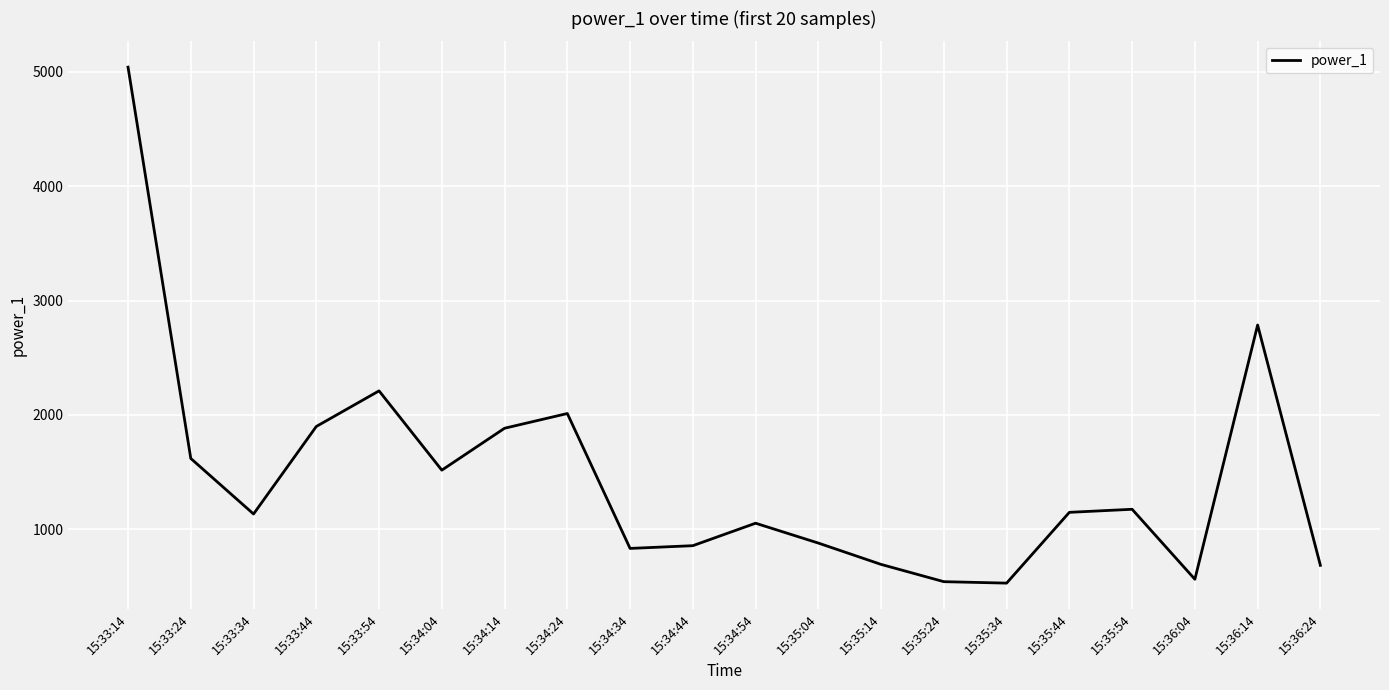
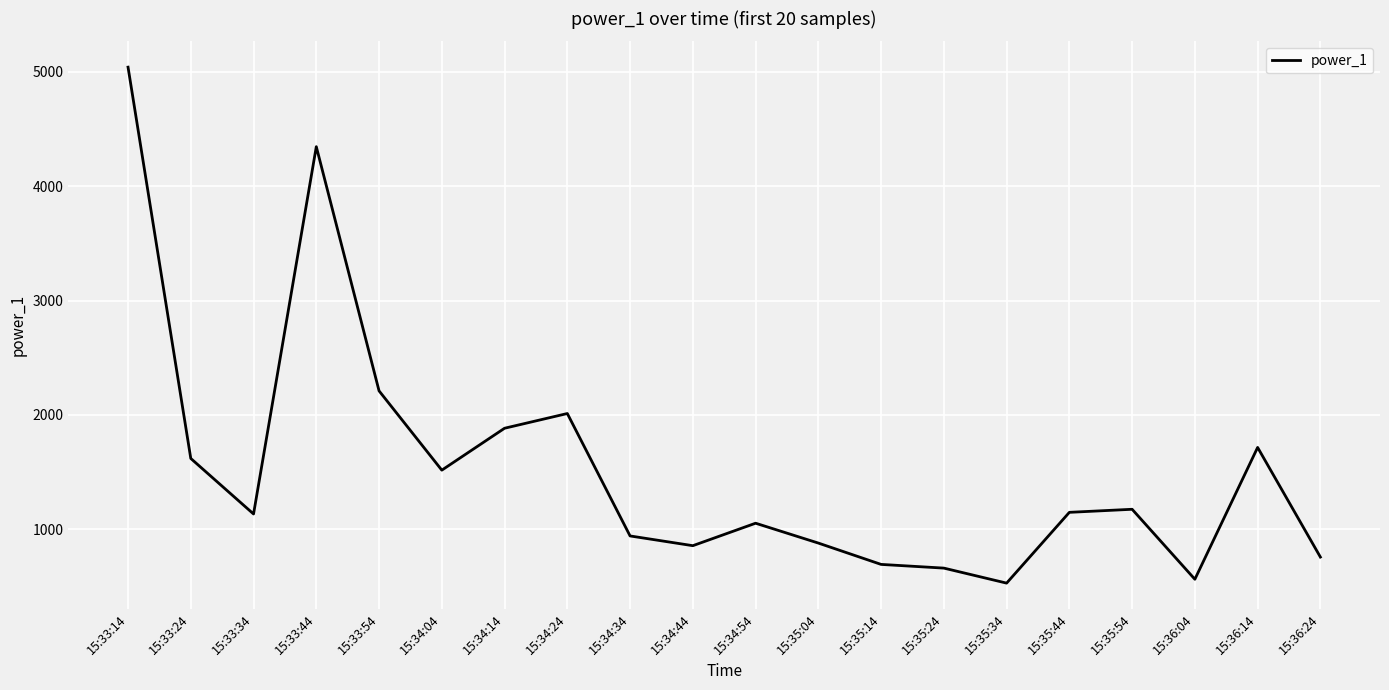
  {
    "15:33:14": 5040,
    "15:33:24": 1620,
    "15:33:34": 1130,
-   "15:33:44": 1900,
+   "15:33:44": 4350,
    "15:33:54": 2210,
    "15:34:04": 1520,
    "15:34:14": 1880,
    "15:34:24": 2010,
-   "15:34:34": 830,
+   "15:34:34": 940,
    "15:34:44": 850,
    "15:34:54": 1050,
    "15:35:04": 880,
    "15:35:14": 690,
-   "15:35:24": 540,
+   "15:35:24": 660,
    "15:35:34": 530,
    "15:35:44": 1150,
    "15:35:54": 1170,
    "15:36:04": 560,
-   "15:36:14": 2790,
-   "15:36:24": 680
+   "15:36:14": 1710,
+   "15:36:24": 760
  }
